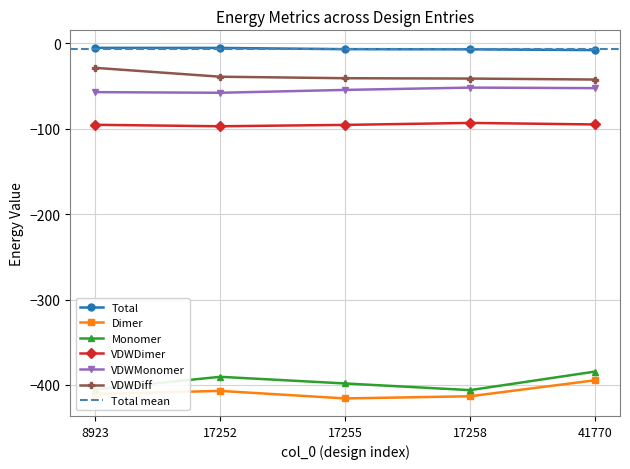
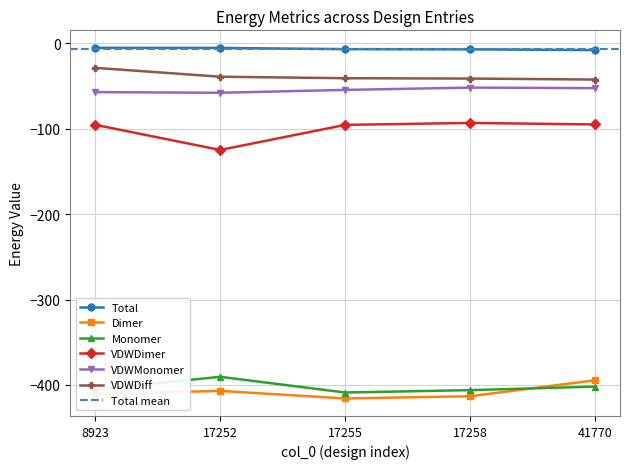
  {
    "Total": {
      "8923": -10,
      "17252": -10,
      "17255": -10,
      "17258": -10,
      "41770": -10
    },
    "Dimer": {
      "17252": -410,
      "17255": -420,
      "17258": -410,
      "41770": -390
    },
    "Monomer": {
      "17252": -390,
-     "17255": -400,
+     "17255": -410,
      "17258": -410,
-     "41770": -380
+     "41770": -400
    },
    "VDWDimer": {
      "8923": -100,
-     "17252": -100,
+     "17252": -120,
      "17255": -100,
      "17258": -90,
      "41770": -100
    },
    "VDWMonomer": {
      "8923": -60,
      "17252": -60,
      "17255": -50,
      "17258": -50,
      "41770": -50
    },
    "VDWDiff": {
      "8923": -30,
      "17252": -40,
      "17255": -40,
      "17258": -40,
      "41770": -40
    }
  }
